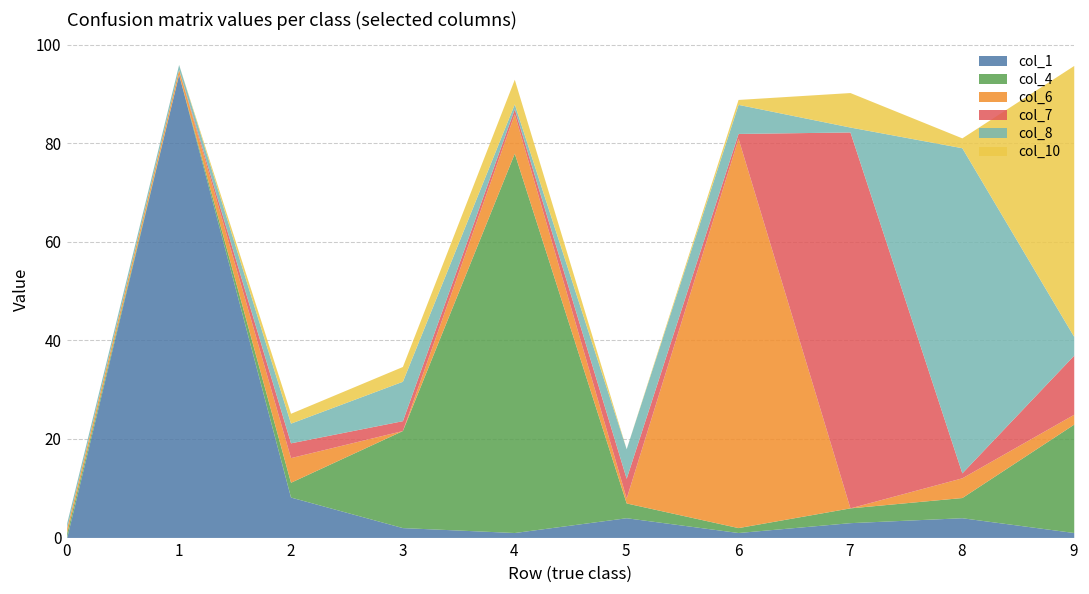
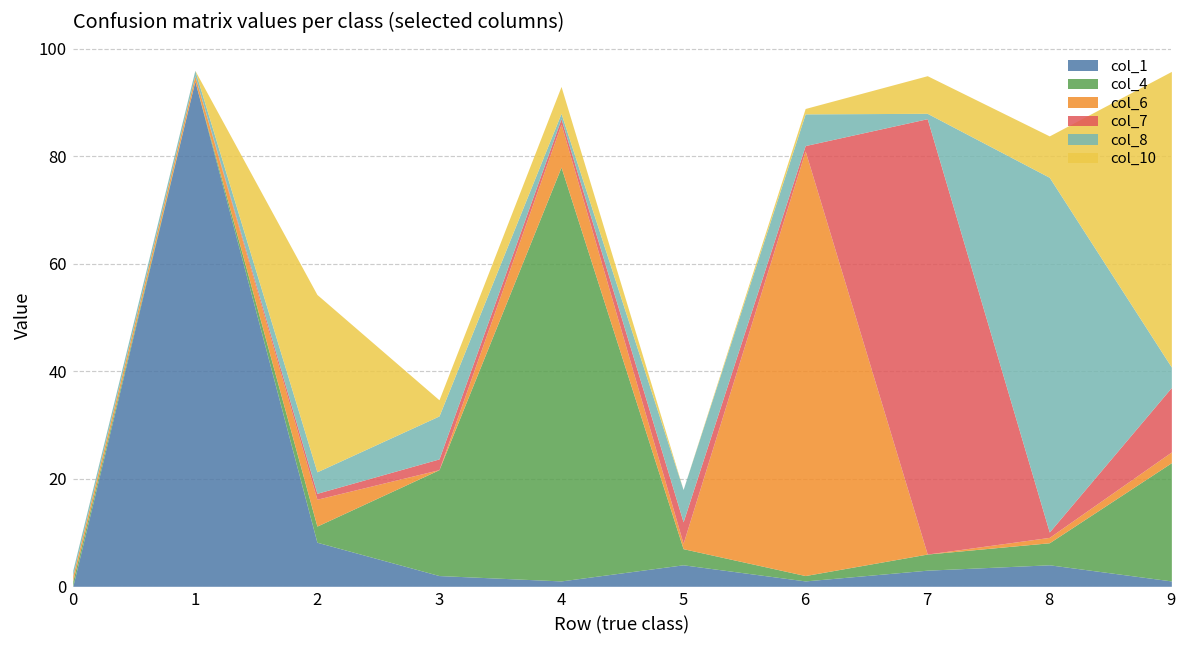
  {
    "col_1": {
      "0": 0,
      "2": 8,
      "3": 2,
      "4": 1,
      "5": 4,
      "6": 1,
      "7": 3,
      "8": 4,
      "9": 1
    },
    "col_4": {
      "0": 1,
      "2": 3,
      "4": 77,
      "5": 3,
      "6": 1,
      "8": 4,
      "9": 22
    },
    "col_6": {
      "2": 5,
      "4": 8,
      "5": 1,
      "6": 79,
-     "8": 4,
+     "8": 1,
      "9": 2
    },
    "col_7": {
-     "2": 3,
+     "2": 1,
      "3": 2,
      "4": 1,
      "5": 4,
      "6": 1,
-     "7": 76,
+     "7": 81,
      "8": 1,
      "9": 12
    },
    "col_8": {
      "2": 4,
      "3": 8,
      "4": 1,
      "6": 6,
      "7": 1,
      "8": 66,
      "9": 4
    },
    "col_10": {
-     "2": 2,
+     "2": 33,
      "3": 3,
      "4": 5,
      "6": 1,
      "7": 7,
-     "8": 2,
+     "8": 8,
      "9": 55
    }
  }
